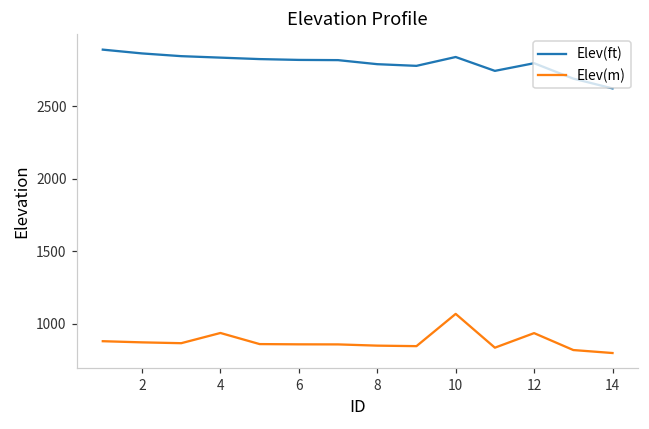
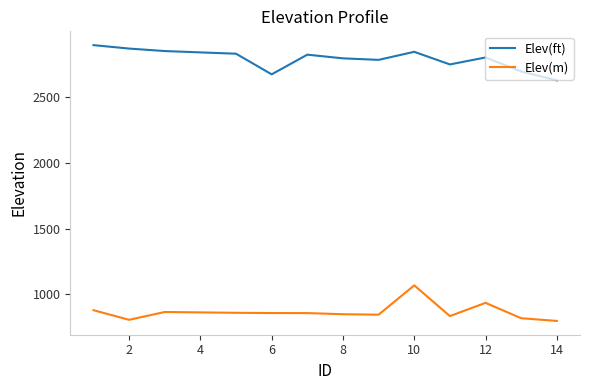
  {
    "Elev(ft)": {
      "2": 2860,
      "4": 2840,
-     "6": 2820,
+     "6": 2670,
      "8": 2790,
      "10": 2840,
      "14": 2620
    },
    "Elev(m)": {
-     "2": 870,
-     "4": 940,
+     "2": 810,
+     "4": 860,
      "6": 860,
      "8": 850,
      "10": 1070,
      "12": 940,
      "14": 800
    }
  }
